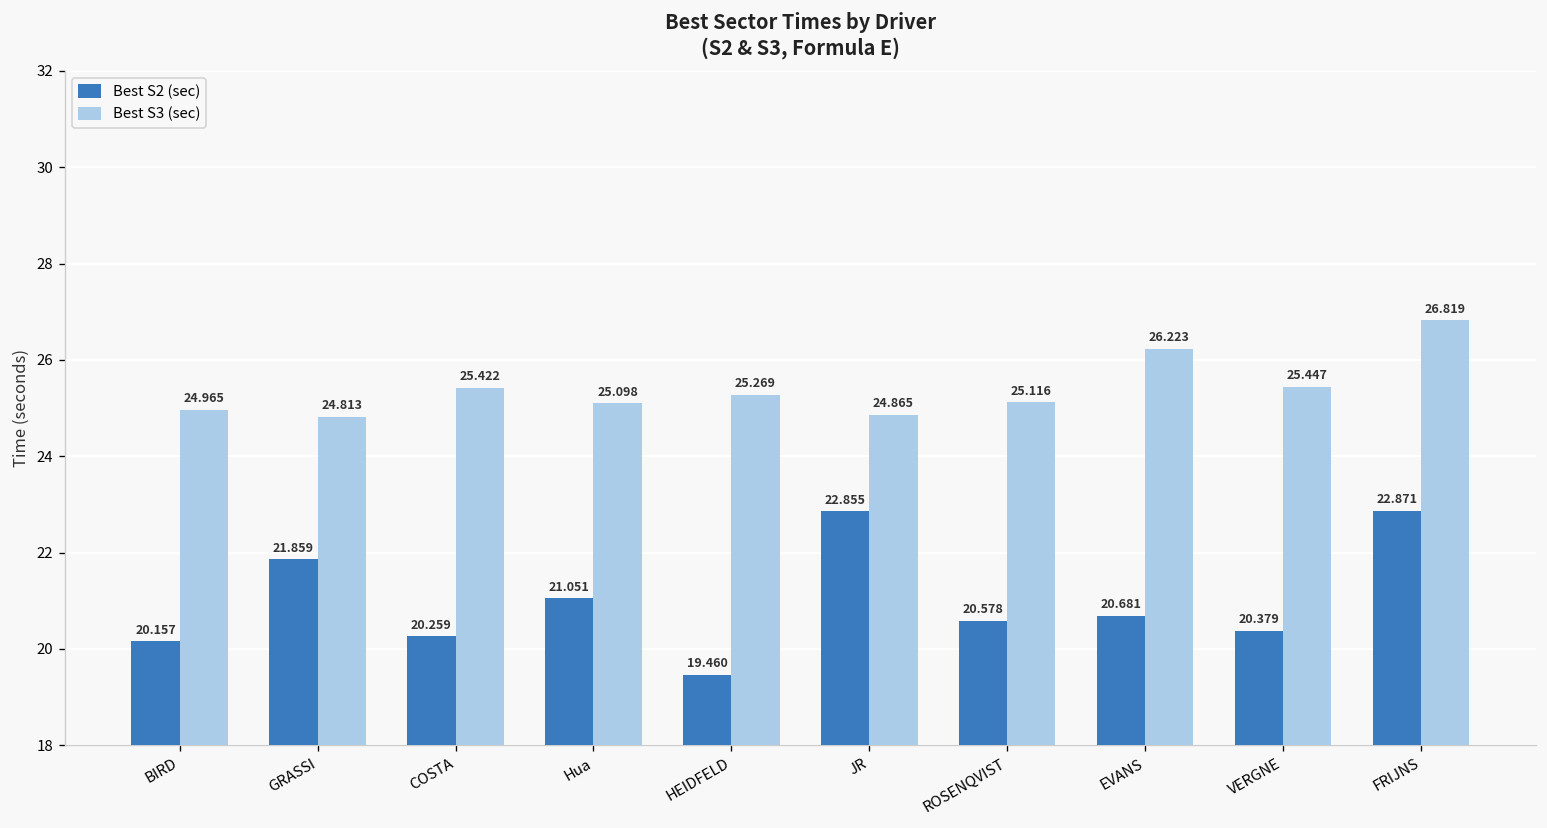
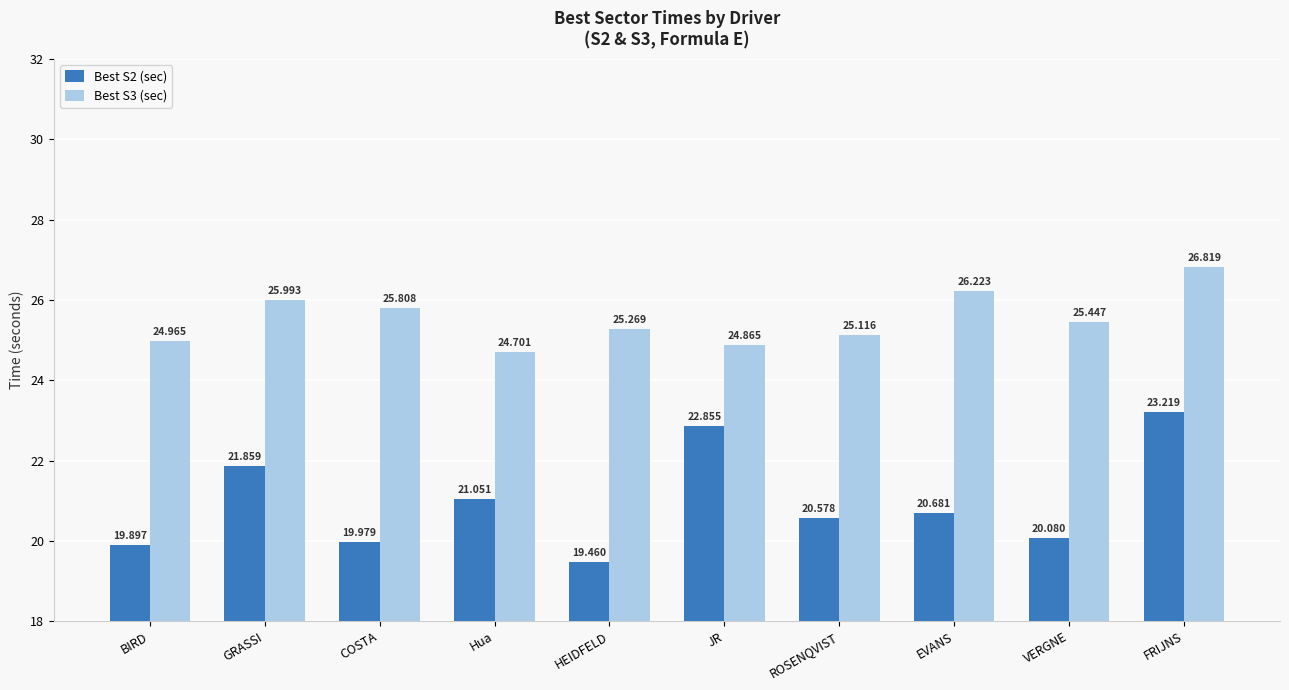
  {
    "Best S2 (sec)": {
-     "BIRD": 20.157,
+     "BIRD": 19.897,
      "GRASSI": 21.859,
-     "COSTA": 20.259,
+     "COSTA": 19.979,
      "Hua": 21.051,
      "HEIDFELD": 19.460,
      "JR": 22.855,
      "ROSENQVIST": 20.578,
      "EVANS": 20.681,
-     "VERGNE": 20.379,
-     "FRIJNS": 22.871
+     "VERGNE": 20.080,
+     "FRIJNS": 23.219
    },
    "Best S3 (sec)": {
      "BIRD": 24.965,
-     "GRASSI": 24.813,
-     "COSTA": 25.422,
-     "Hua": 25.098,
+     "GRASSI": 25.993,
+     "COSTA": 25.808,
+     "Hua": 24.701,
      "HEIDFELD": 25.269,
      "JR": 24.865,
      "ROSENQVIST": 25.116,
      "EVANS": 26.223,
      "VERGNE": 25.447,
      "FRIJNS": 26.819
    }
  }
